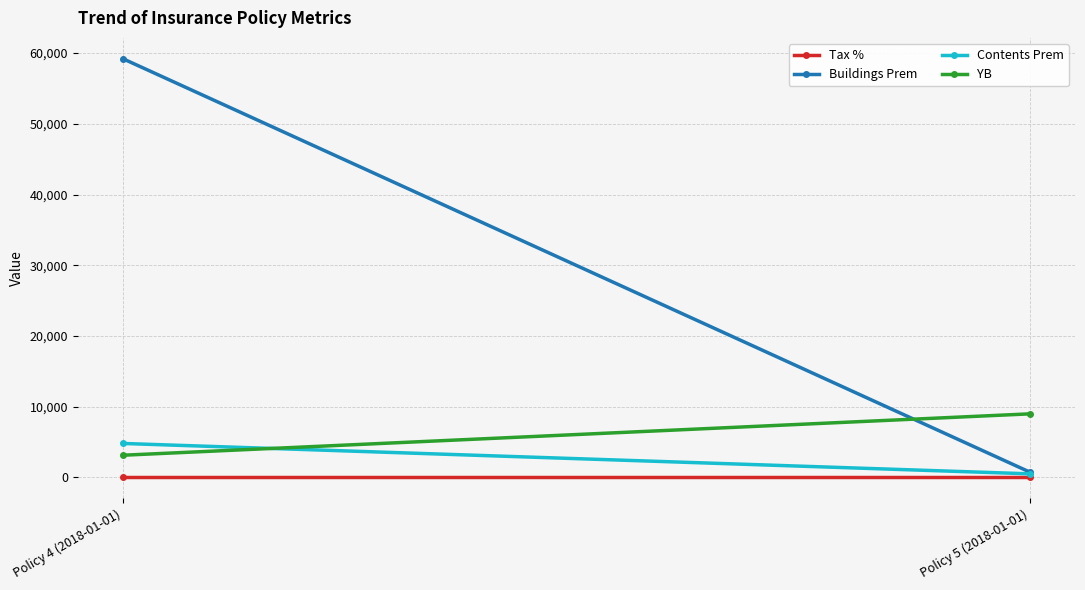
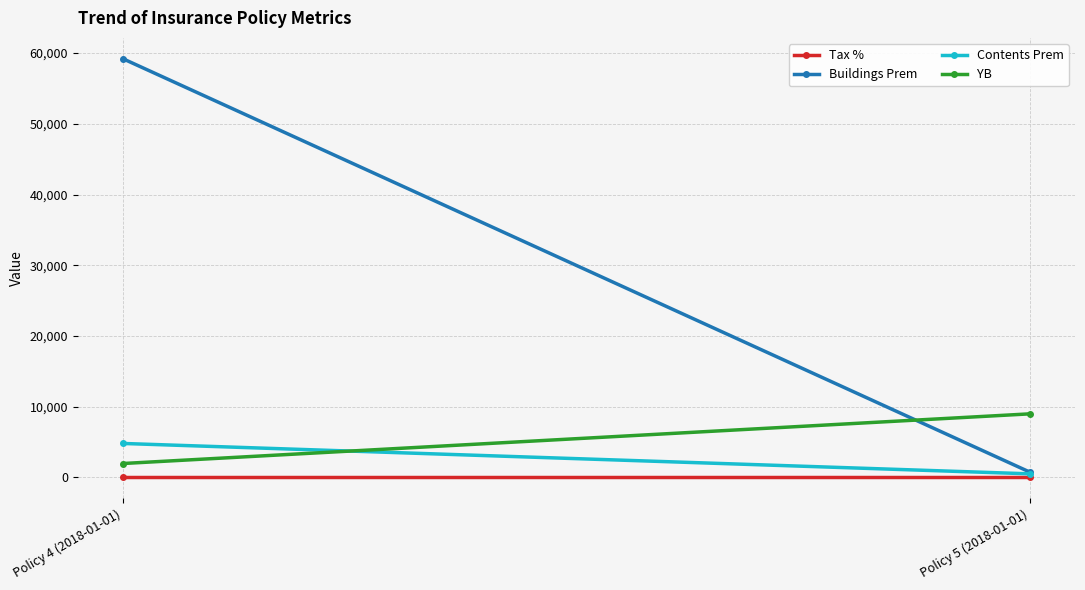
  {
    "Tax %": {
      "Policy 4 (2018-01-01)": "0",
      "Policy 5 (2018-01-01)": "0"
    },
    "Buildings Prem": {
      "Policy 4 (2018-01-01)": "59,000"
    },
    "Contents Prem": {
      "Policy 4 (2018-01-01)": "5,000"
    },
    "YB": {
-     "Policy 4 (2018-01-01)": "3,000",
+     "Policy 4 (2018-01-01)": "2,000",
      "Policy 5 (2018-01-01)": "9,000"
    }
  }
